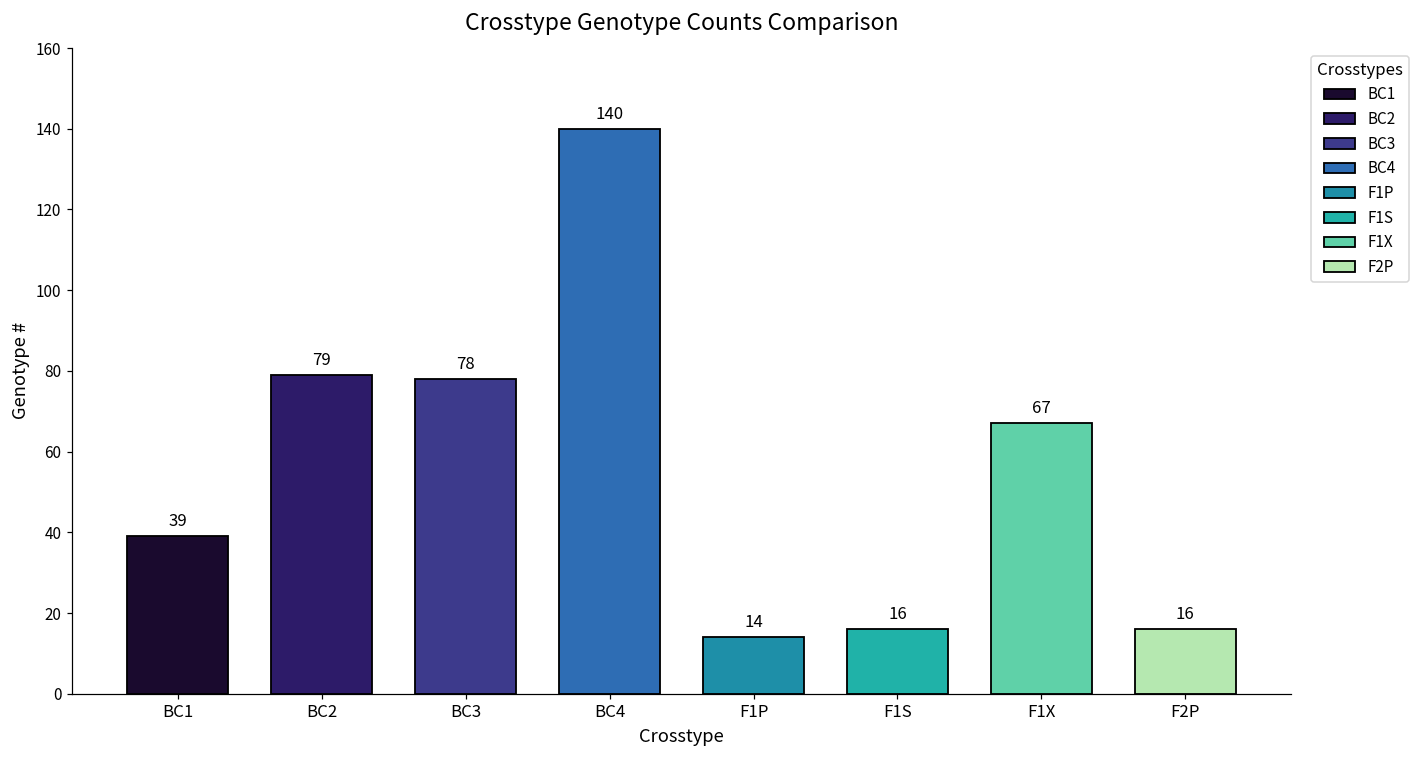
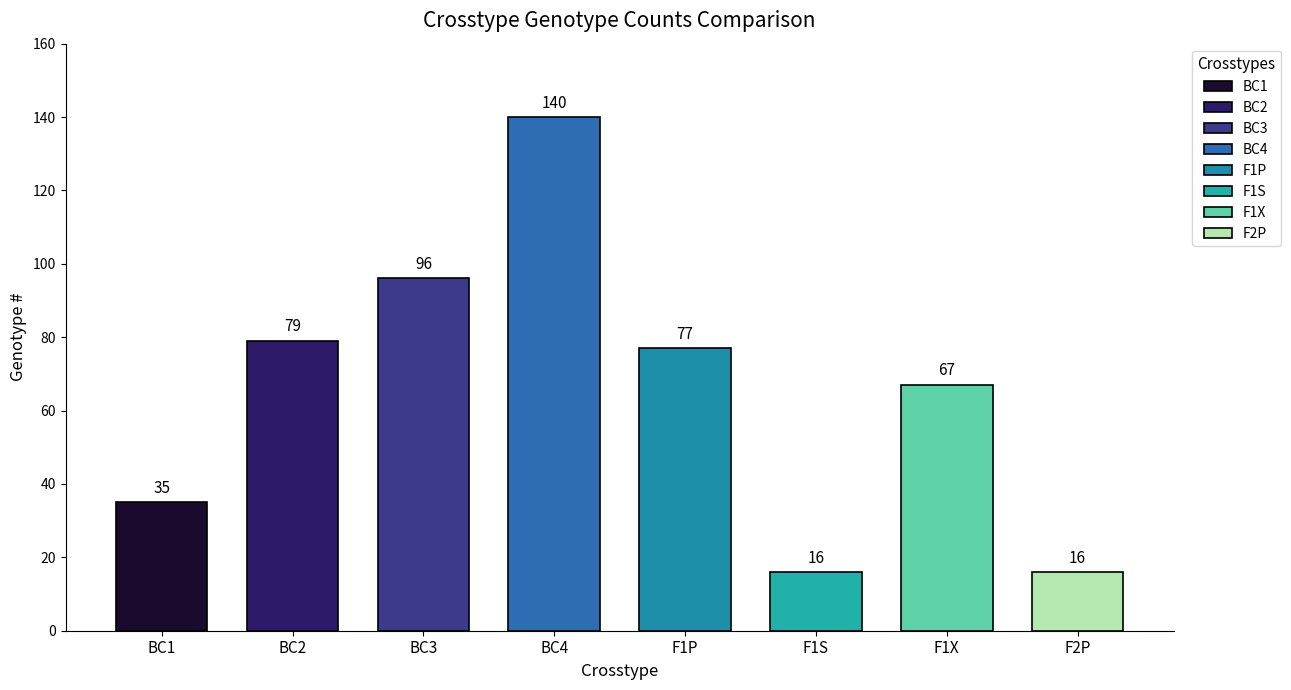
  {
-   "BC1": 39,
+   "BC1": 35,
    "BC2": 79,
-   "BC3": 78,
+   "BC3": 96,
    "BC4": 140,
-   "F1P": 14,
+   "F1P": 77,
    "F1S": 16,
    "F1X": 67,
    "F2P": 16
  }
